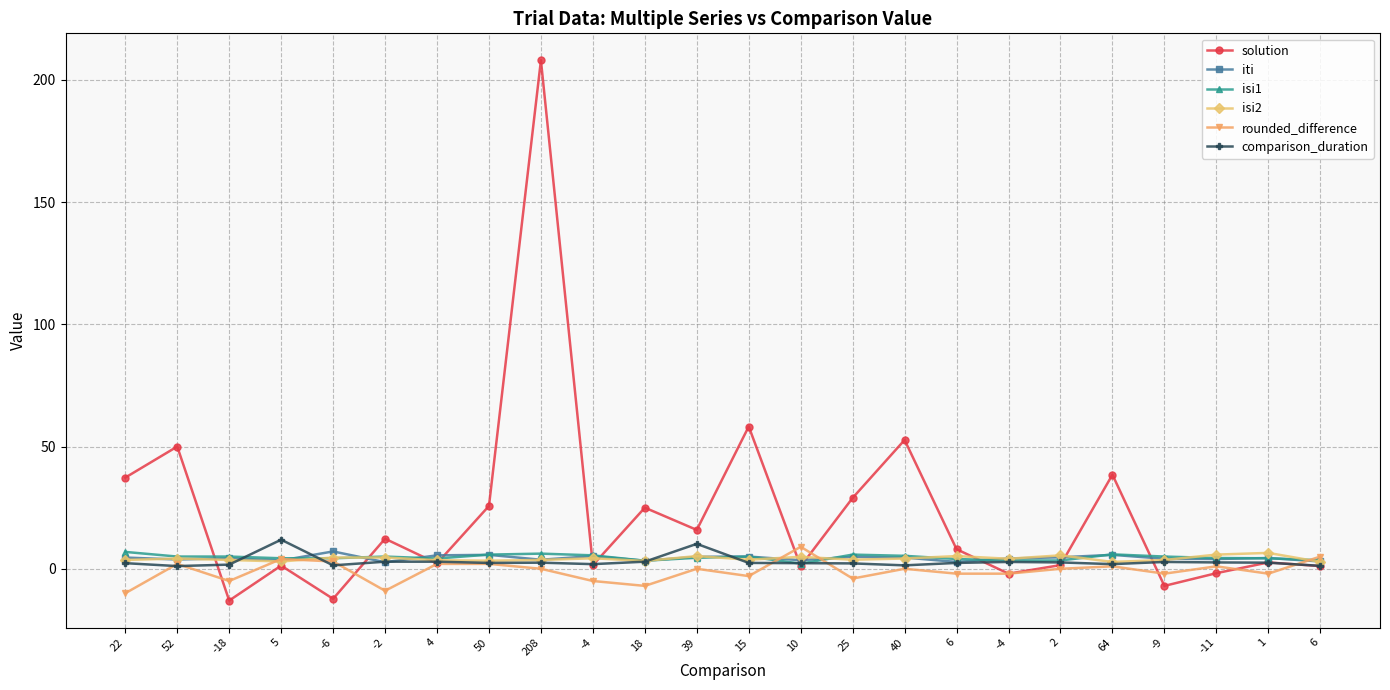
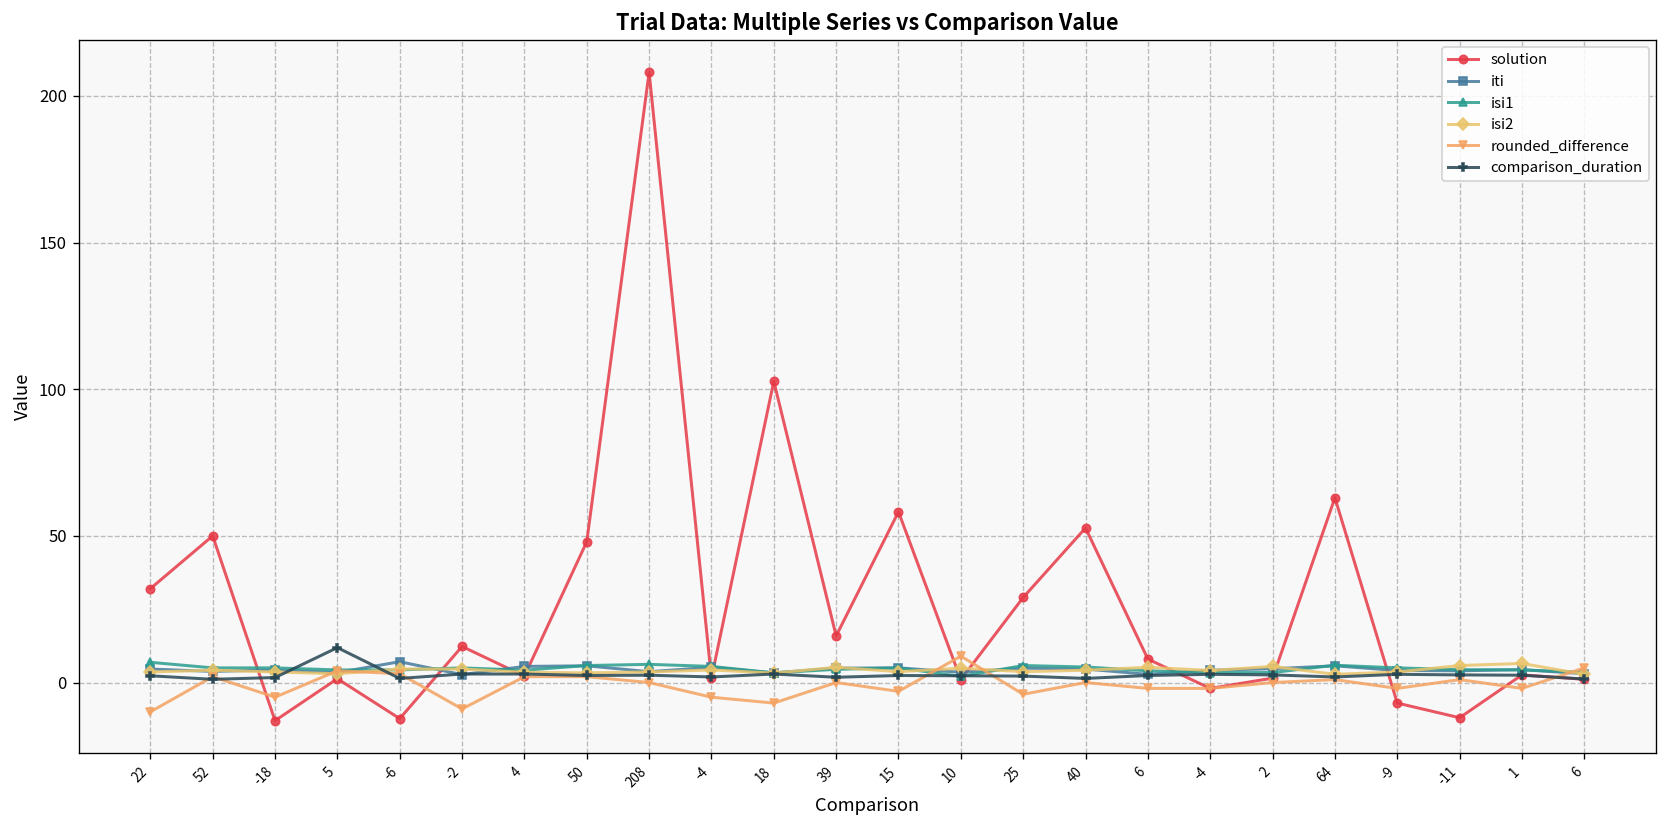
  {
    "solution": {
-     "22": 37,
+     "22": 32,
      "52": 50,
      "-18": -13,
      "5": 1,
      "-6": -12,
      "-2": 12,
-     "50": 26,
+     "50": 48,
      "208": 208,
-     "18": 25,
+     "18": 103,
      "39": 16,
      "15": 58,
      "10": 1,
      "25": 29,
      "40": 53,
      "2": 2,
-     "64": 39,
+     "64": 63,
      "-9": -7,
-     "-11": -2
+     "-11": -12
    },
    "comparison_duration": {
      "22": 2,
      "-18": 2,
      "5": 12,
      "-6": 1,
      "208": 3,
-     "39": 10,
+     "39": 2,
      "15": 2,
      "25": 2,
      "40": 1,
      "-11": 3
    }
  }
